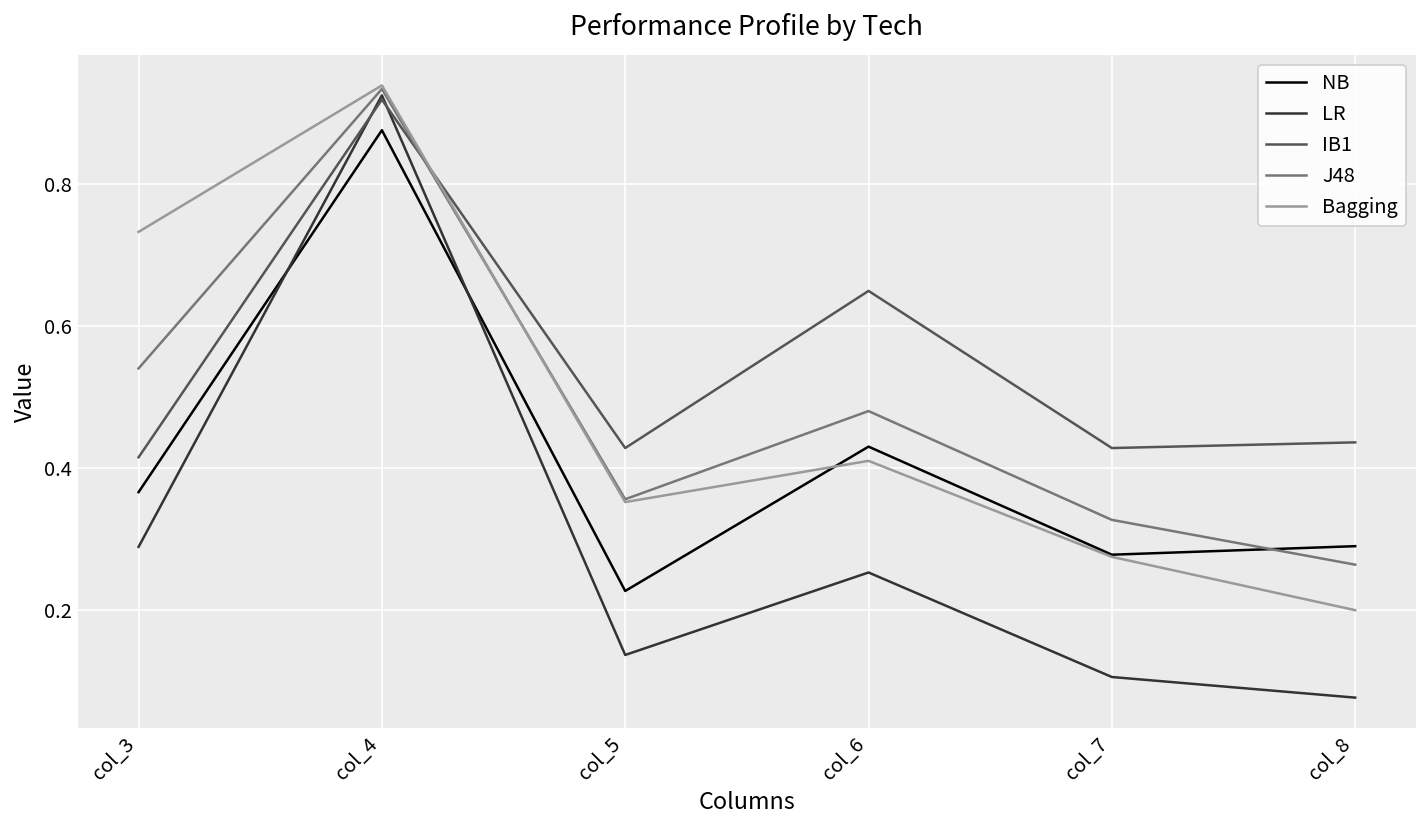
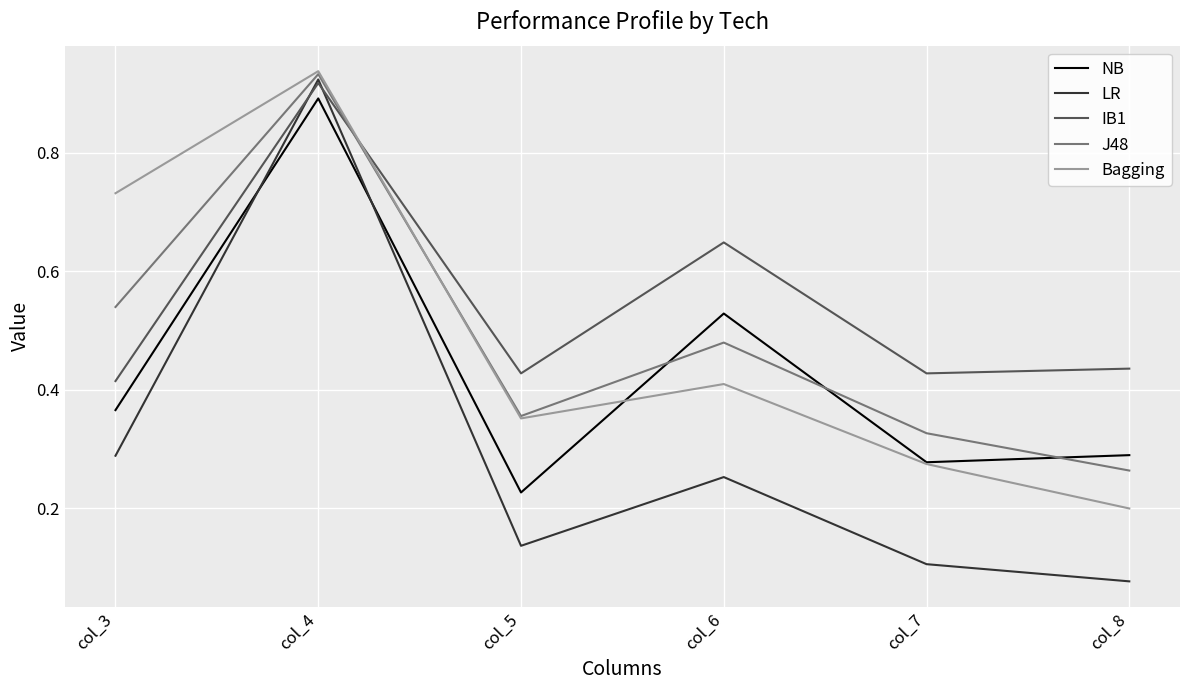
  {
    "NB": {
      "col_3": 0.37,
-     "col_4": 0.88,
+     "col_4": 0.89,
      "col_5": 0.23,
-     "col_6": 0.43,
+     "col_6": 0.53,
      "col_8": 0.29
    }
  }
